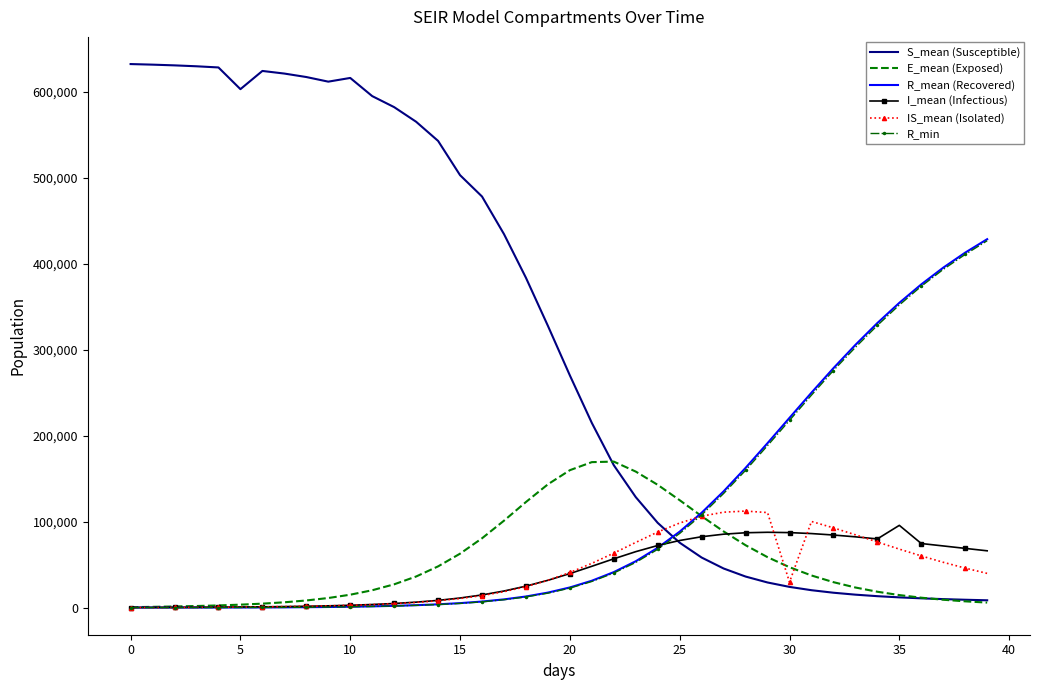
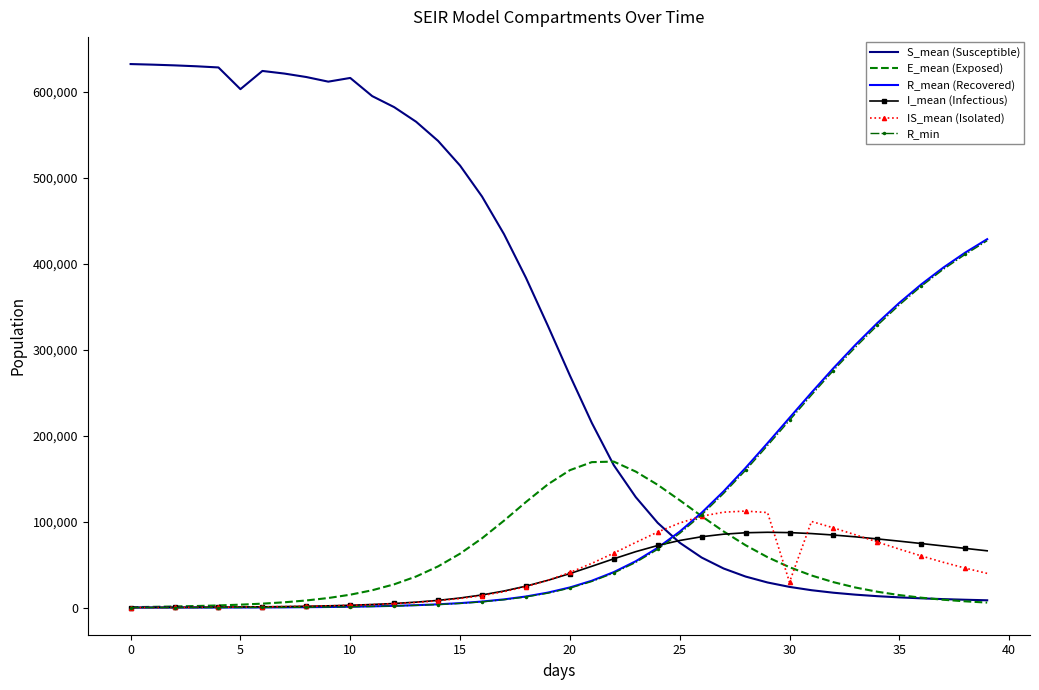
  {
    "S_mean (Susceptible)": {
      "0": "630,000",
      "5": "600,000",
      "10": "620,000",
-     "15": "500,000",
+     "15": "510,000",
      "20": "270,000",
      "30": "20,000"
    },
    "R_mean (Recovered)": {
      "30": "220,000"
    },
    "I_mean (Infectious)": {
      "30": "90,000",
-     "35": "100,000"
+     "35": "80,000"
    },
    "IS_mean (Isolated)": {
      "25": "100,000",
      "30": "30,000",
      "35": "70,000"
    }
  }
